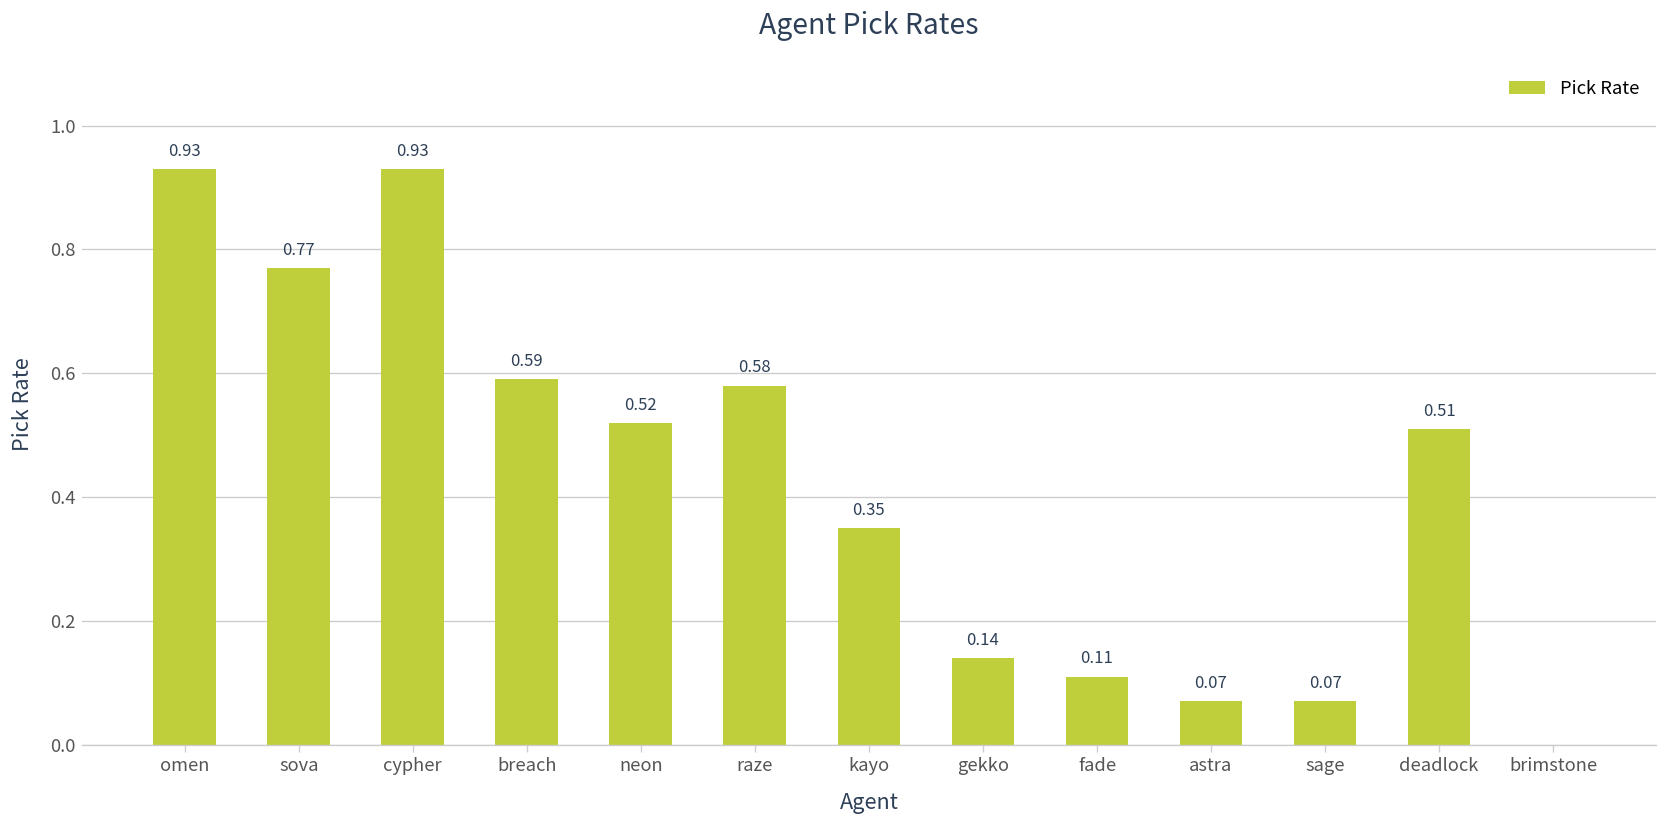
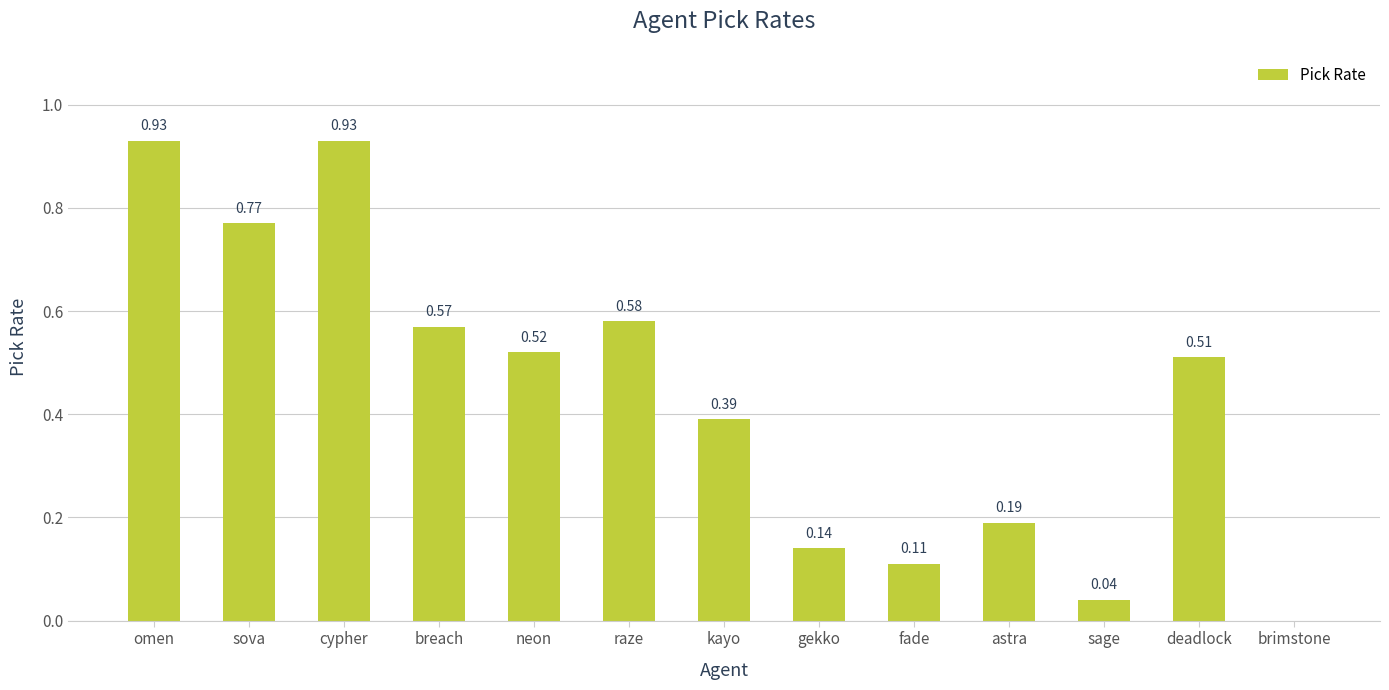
  {
    "omen": 0.93,
    "sova": 0.77,
    "cypher": 0.93,
-   "breach": 0.59,
+   "breach": 0.57,
    "neon": 0.52,
    "raze": 0.58,
-   "kayo": 0.35,
+   "kayo": 0.39,
    "gekko": 0.14,
    "fade": 0.11,
-   "astra": 0.07,
-   "sage": 0.07,
+   "astra": 0.19,
+   "sage": 0.04,
    "deadlock": 0.51
  }
